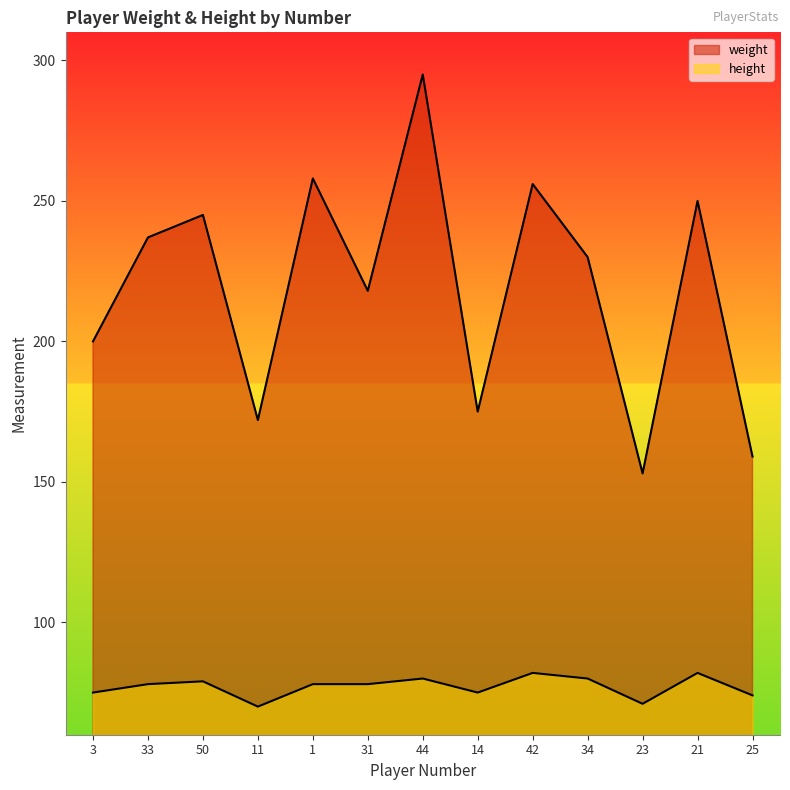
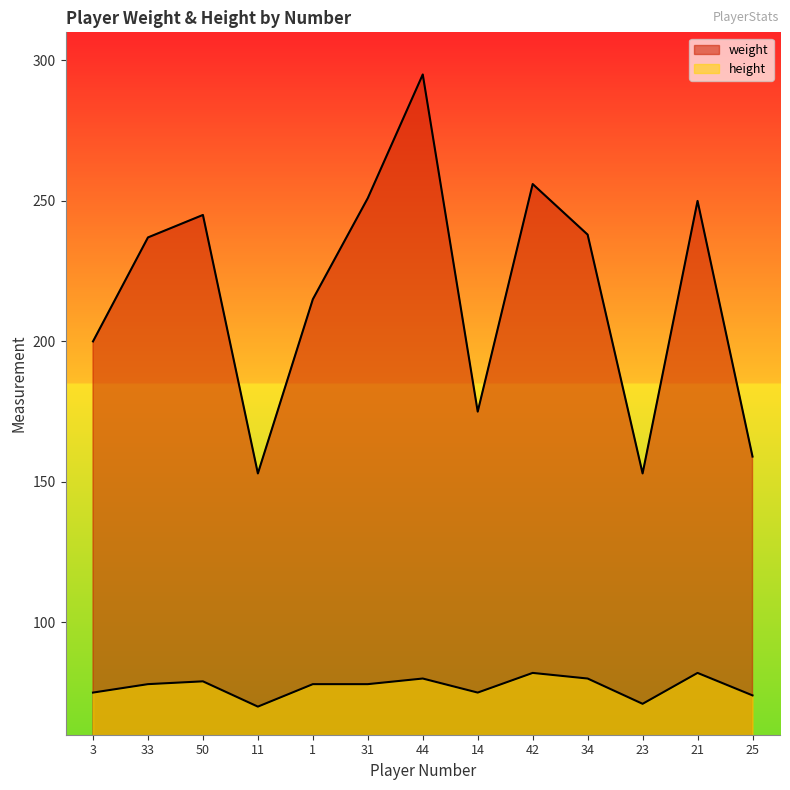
  {
    "weight": {
      "3": 200,
      "33": 237,
      "50": 245,
-     "11": 172,
-     "1": 258,
-     "31": 218,
+     "11": 153,
+     "1": 215,
+     "31": 251,
      "44": 295,
      "14": 175,
      "42": 256,
-     "34": 230,
+     "34": 238,
      "23": 153,
      "21": 250,
      "25": 159
    },
    "height": {
      "3": 75,
      "33": 78,
      "50": 79,
      "11": 70,
      "1": 78,
      "31": 78,
      "44": 80,
      "14": 75,
      "42": 82,
      "34": 80,
      "23": 71,
      "21": 82,
      "25": 74
    }
  }
